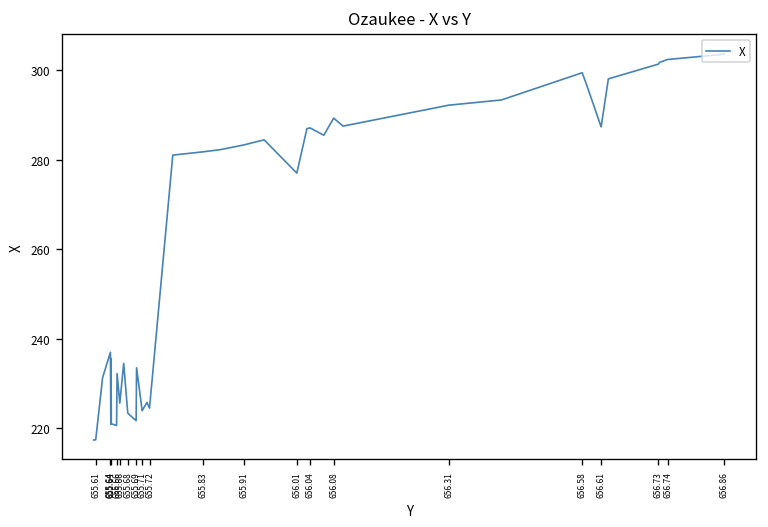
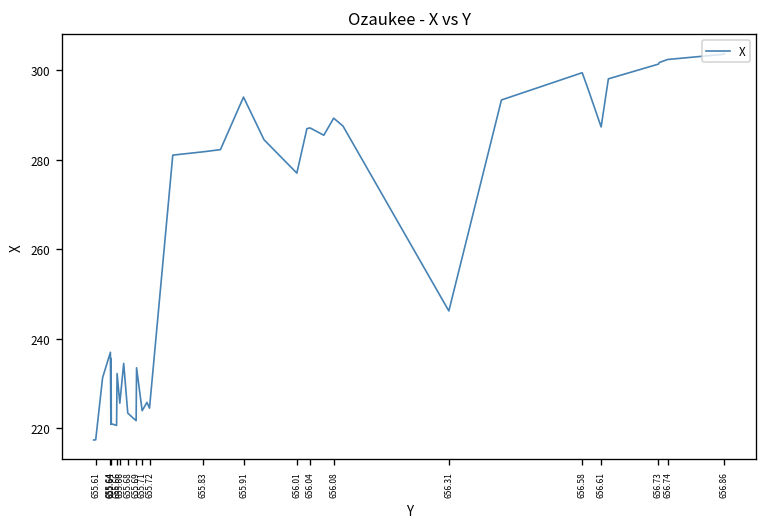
  {
    "655.68": 223,
    "655.69": 222,
    "655.71": 224,
    "655.72": 225,
    "655.83": 282,
-   "655.91": 283,
+   "655.91": 294,
    "656.01": 277,
    "656.04": 287,
    "656.08": 289,
-   "656.31": 292,
+   "656.31": 246,
    "656.58": 299,
    "656.61": 287,
    "656.73": 301,
    "656.74": 302
  }
